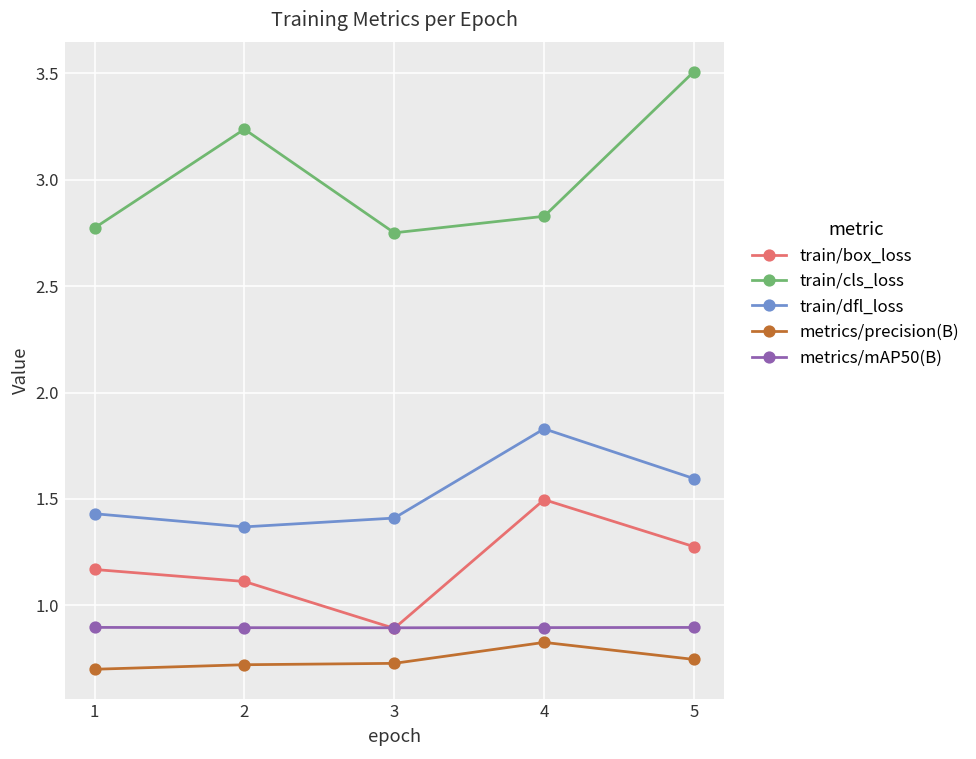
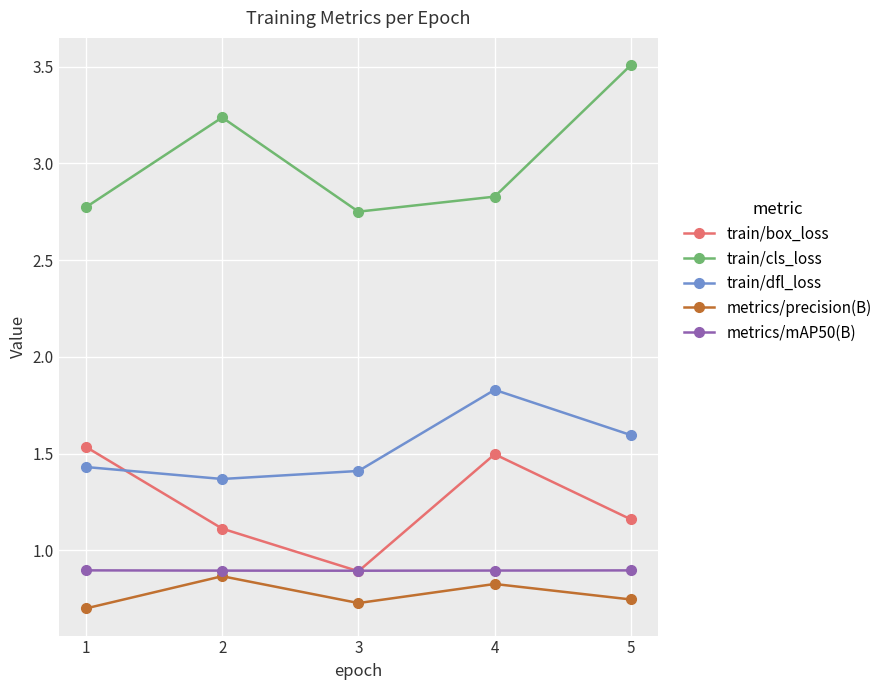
  {
    "train/box_loss": {
-     "1": 1.17,
+     "1": 1.53,
      "2": 1.11,
      "4": 1.50,
-     "5": 1.28
+     "5": 1.16
    },
    "train/cls_loss": {
      "1": 2.77,
      "2": 3.24,
      "3": 2.75,
      "4": 2.83,
      "5": 3.51
    },
    "train/dfl_loss": {
      "1": 1.43,
      "2": 1.37,
      "3": 1.41,
      "4": 1.83,
      "5": 1.60
    },
    "metrics/precision(B)": {
      "1": 0.70,
-     "2": 0.72,
+     "2": 0.87,
      "3": 0.73,
      "4": 0.83,
      "5": 0.75
    },
    "metrics/mAP50(B)": {
      "1": 0.90,
      "2": 0.90,
      "4": 0.90,
      "5": 0.90
    }
  }
